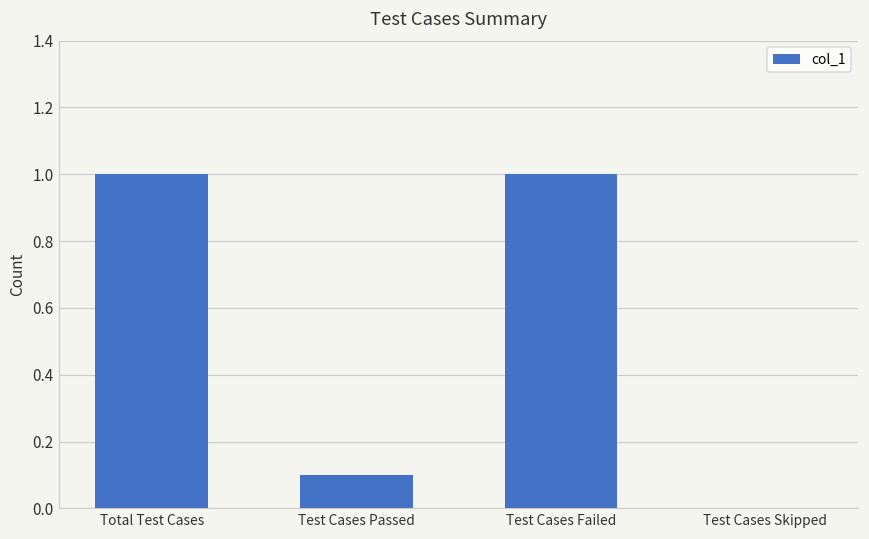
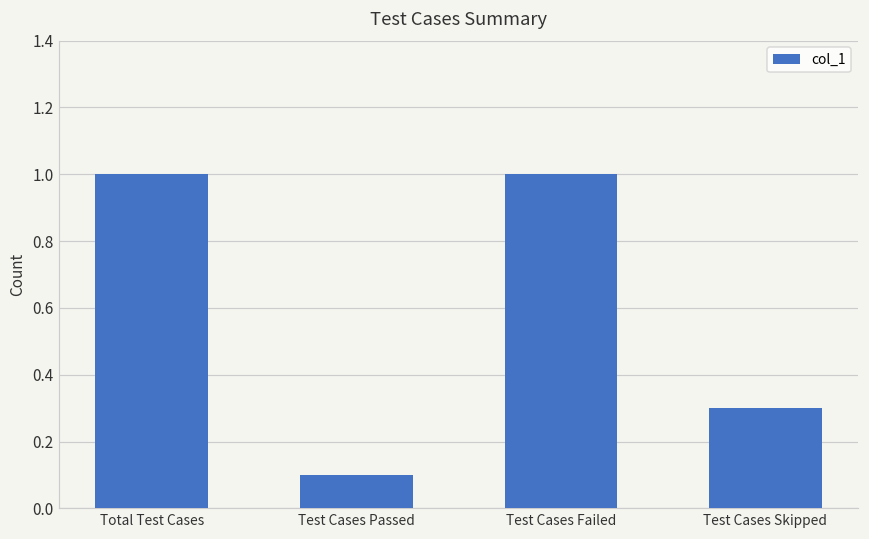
  {
    "Total Test Cases": 1.0,
    "Test Cases Passed": 0.1,
    "Test Cases Failed": 1.0,
-   "Test Cases Skipped": 0.0
+   "Test Cases Skipped": 0.3
  }
